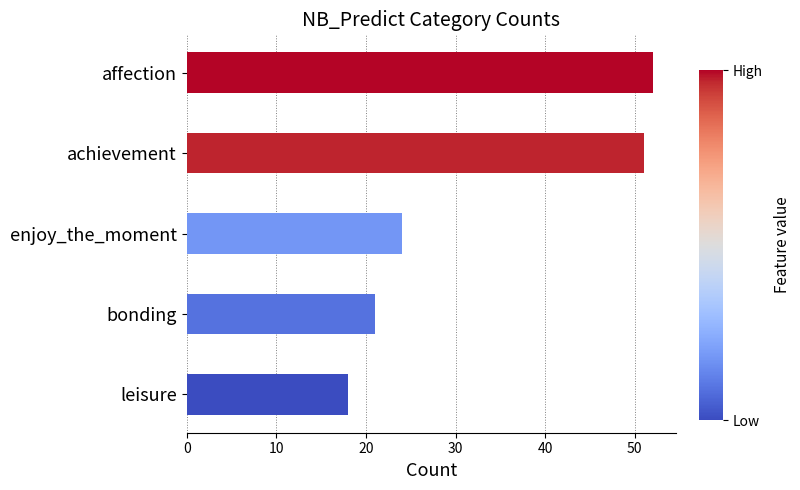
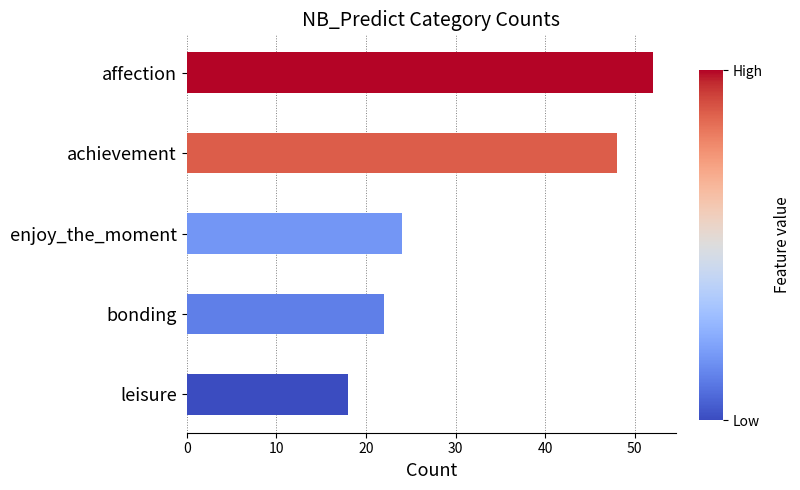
  {
    "affection": 52,
-   "achievement": 51,
+   "achievement": 48,
    "enjoy_the_moment": 24,
-   "bonding": 21,
+   "bonding": 22,
    "leisure": 18
  }
